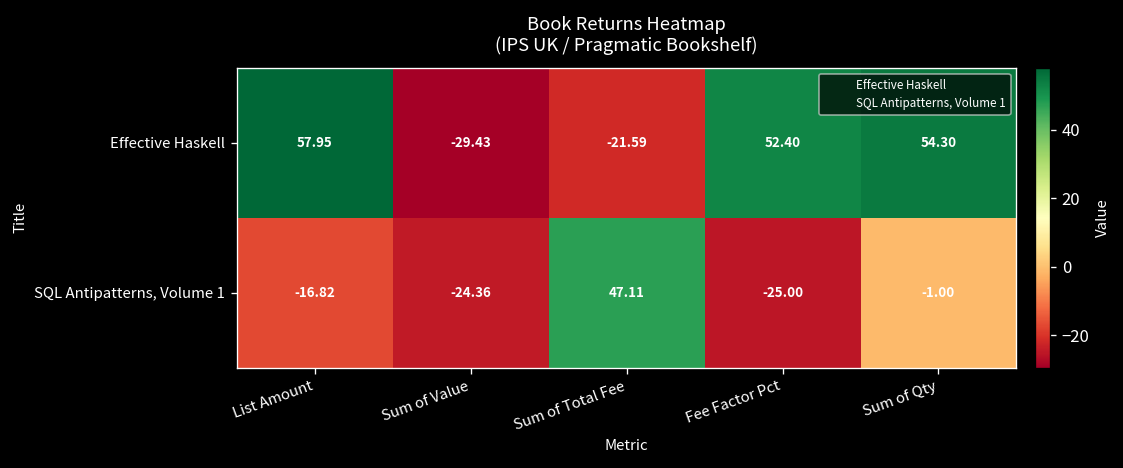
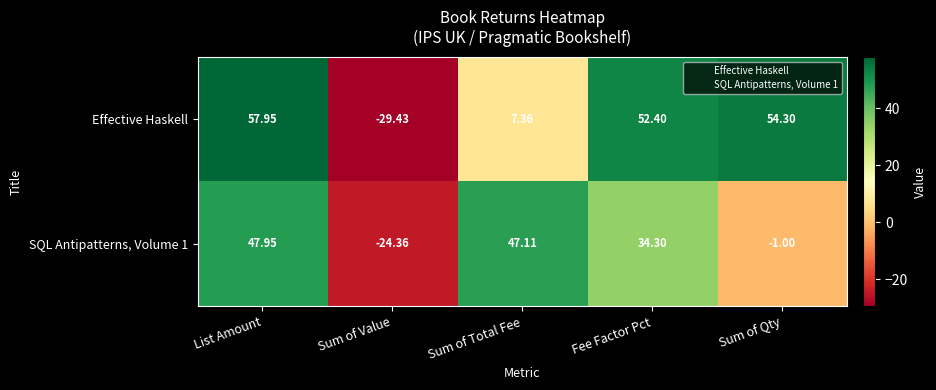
  {
    "Effective Haskell": {
      "List Amount": 57.95,
      "Sum of Value": -29.43,
-     "Sum of Total Fee": -21.59,
+     "Sum of Total Fee": 7.36,
      "Fee Factor Pct": 52.40,
      "Sum of Qty": 54.30
    },
    "SQL Antipatterns, Volume 1": {
-     "List Amount": -16.82,
+     "List Amount": 47.95,
      "Sum of Value": -24.36,
      "Sum of Total Fee": 47.11,
-     "Fee Factor Pct": -25.00,
+     "Fee Factor Pct": 34.30,
      "Sum of Qty": -1.00
    }
  }
